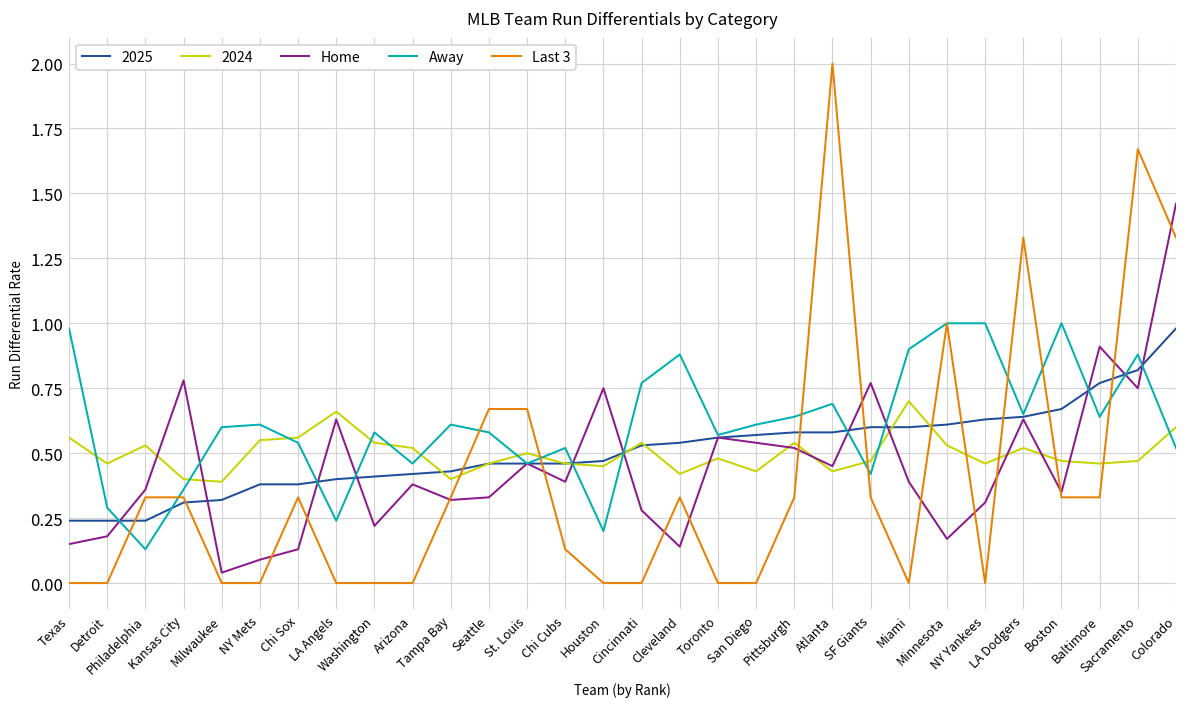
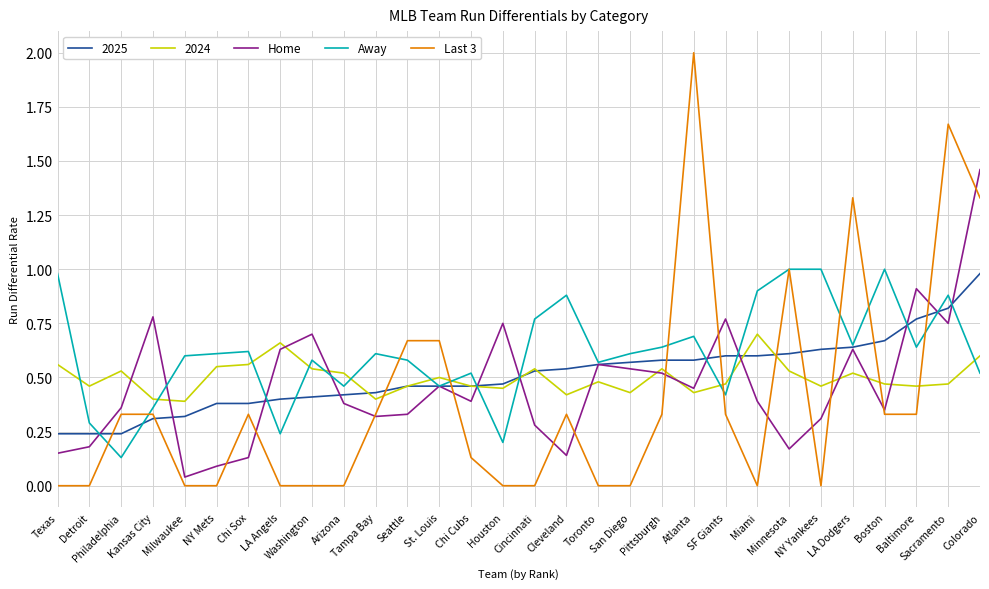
  {
    "2025": {
      "Texas": 0.24,
      "Detroit": 0.24,
      "Philadelphia": 0.24,
      "Kansas City": 0.31,
      "Milwaukee": 0.32,
      "NY Mets": 0.38,
      "Chi Sox": 0.38,
      "LA Angels": 0.40,
      "Washington": 0.41,
      "Arizona": 0.42,
      "Tampa Bay": 0.43,
      "Houston": 0.47,
      "Cleveland": 0.54,
      "San Diego": 0.57,
      "Pittsburgh": 0.58,
      "Atlanta": 0.58,
      "SF Giants": 0.60,
      "Miami": 0.60,
      "Minnesota": 0.61,
      "NY Yankees": 0.63,
      "Boston": 0.67,
      "Baltimore": 0.77,
      "Sacramento": 0.82,
      "Colorado": 0.98
    },
    "2024": {
      "Texas": 0.56,
      "Detroit": 0.46,
      "Philadelphia": 0.53,
      "Kansas City": 0.40,
      "Milwaukee": 0.39,
      "NY Mets": 0.55,
      "Chi Sox": 0.56,
      "LA Angels": 0.66,
      "Washington": 0.54,
      "Arizona": 0.52,
      "Tampa Bay": 0.40,
      "St. Louis": 0.50,
      "Houston": 0.45,
      "Cleveland": 0.42,
      "Toronto": 0.48,
      "San Diego": 0.43,
      "Pittsburgh": 0.54,
      "Atlanta": 0.43,
      "SF Giants": 0.47,
      "Miami": 0.70,
      "Minnesota": 0.53,
      "NY Yankees": 0.46,
      "LA Dodgers": 0.52,
      "Boston": 0.47,
      "Baltimore": 0.46,
      "Sacramento": 0.47,
      "Colorado": 0.60
    },
    "Home": {
      "Texas": 0.15,
      "Detroit": 0.18,
      "Philadelphia": 0.36,
      "Kansas City": 0.78,
      "Milwaukee": 0.04,
      "NY Mets": 0.09,
      "Chi Sox": 0.13,
      "LA Angels": 0.63,
-     "Washington": 0.22,
+     "Washington": 0.70,
      "Arizona": 0.38,
      "Seattle": 0.33,
      "Chi Cubs": 0.39,
      "Houston": 0.75,
      "Cincinnati": 0.28,
      "Cleveland": 0.14,
      "San Diego": 0.54,
      "Pittsburgh": 0.52,
      "Atlanta": 0.45,
      "SF Giants": 0.77,
      "Miami": 0.39,
      "Minnesota": 0.17,
      "NY Yankees": 0.31,
      "Boston": 0.35,
      "Baltimore": 0.91,
      "Sacramento": 0.75,
      "Colorado": 1.46
    },
    "Away": {
      "Texas": 0.98,
      "Detroit": 0.29,
      "Philadelphia": 0.13,
      "Kansas City": 0.36,
      "Milwaukee": 0.60,
      "NY Mets": 0.61,
-     "Chi Sox": 0.54,
+     "Chi Sox": 0.62,
      "LA Angels": 0.24,
      "Washington": 0.58,
      "Arizona": 0.46,
      "Tampa Bay": 0.61,
      "Seattle": 0.58,
      "Chi Cubs": 0.52,
      "Houston": 0.20,
      "Cincinnati": 0.77,
      "Cleveland": 0.88,
      "San Diego": 0.61,
      "Pittsburgh": 0.64,
      "Atlanta": 0.69,
      "SF Giants": 0.42,
      "Miami": 0.90,
      "NY Yankees": 1.00,
      "Boston": 1.00,
      "Baltimore": 0.64,
      "Sacramento": 0.88,
      "Colorado": 0.52
    },
    "Last 3": {
      "Texas": 0.00,
      "Detroit": 0.00,
      "Philadelphia": 0.33,
      "Kansas City": 0.33,
      "Milwaukee": 0.00,
      "NY Mets": 0.00,
      "Chi Sox": 0.33,
      "LA Angels": 0.00,
      "Washington": 0.00,
      "Arizona": 0.00,
      "Seattle": 0.67,
      "St. Louis": 0.67,
      "Chi Cubs": 0.13,
      "Houston": 0.00,
      "Cincinnati": 0.00,
      "Cleveland": 0.33,
      "Toronto": 0.00,
      "San Diego": 0.00,
      "Pittsburgh": 0.33,
      "Atlanta": 2.00,
      "SF Giants": 0.33,
      "Miami": 0.00,
      "NY Yankees": 0.00,
      "LA Dodgers": 1.33,
      "Boston": 0.33,
      "Baltimore": 0.33,
      "Sacramento": 1.67,
      "Colorado": 1.33
    }
  }
